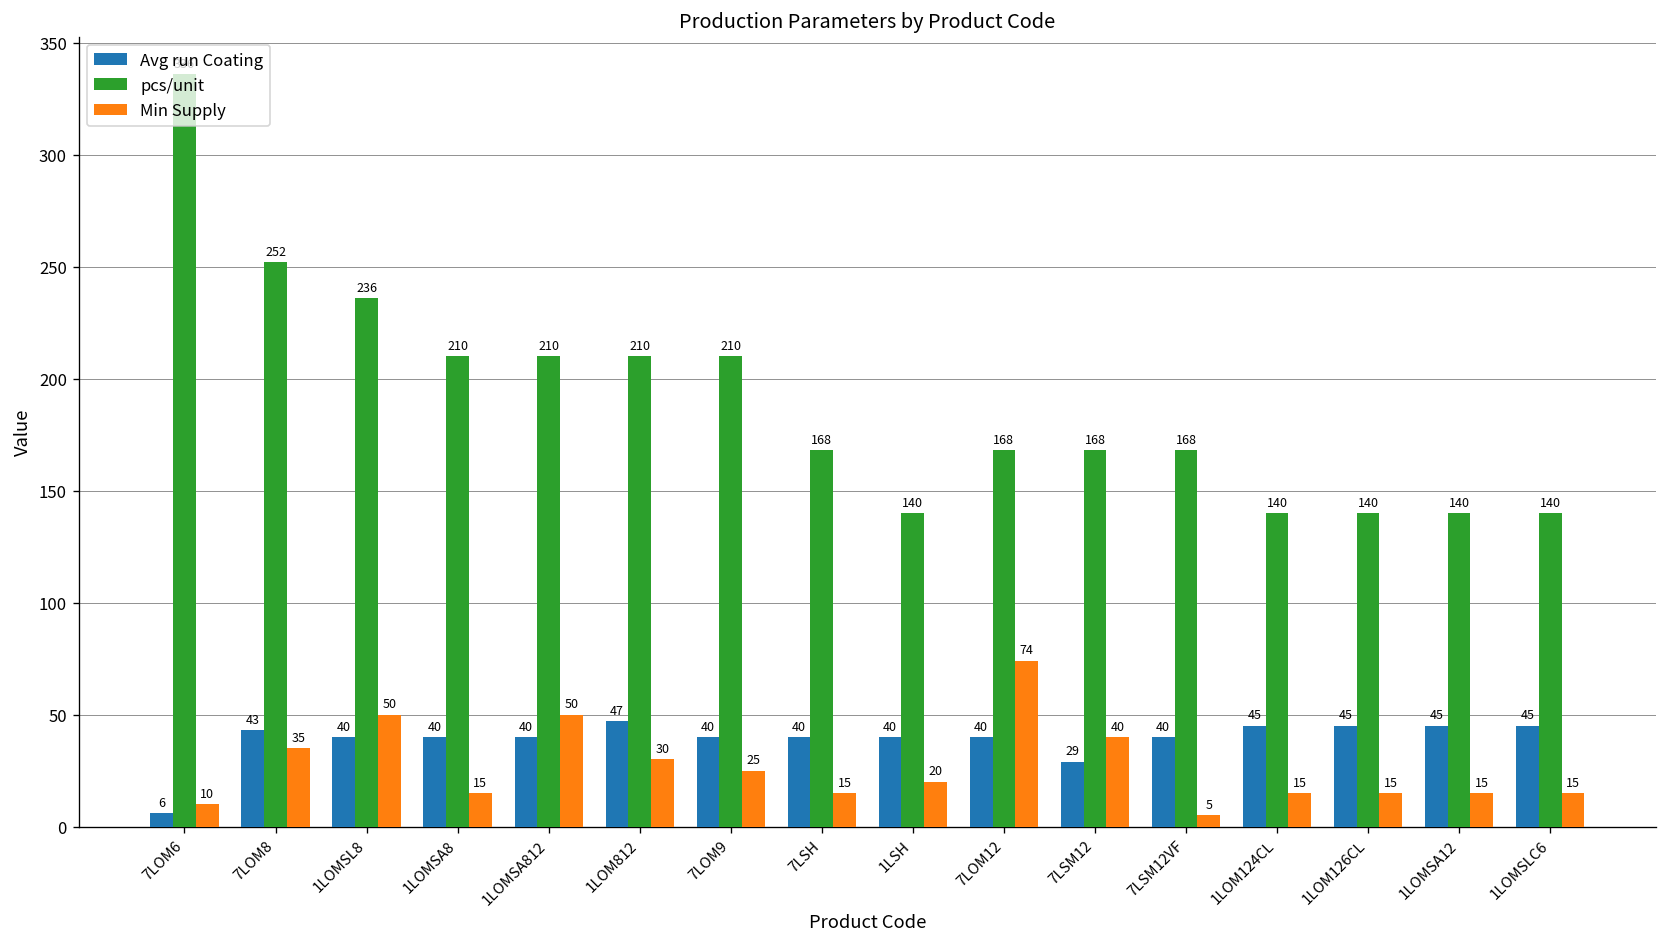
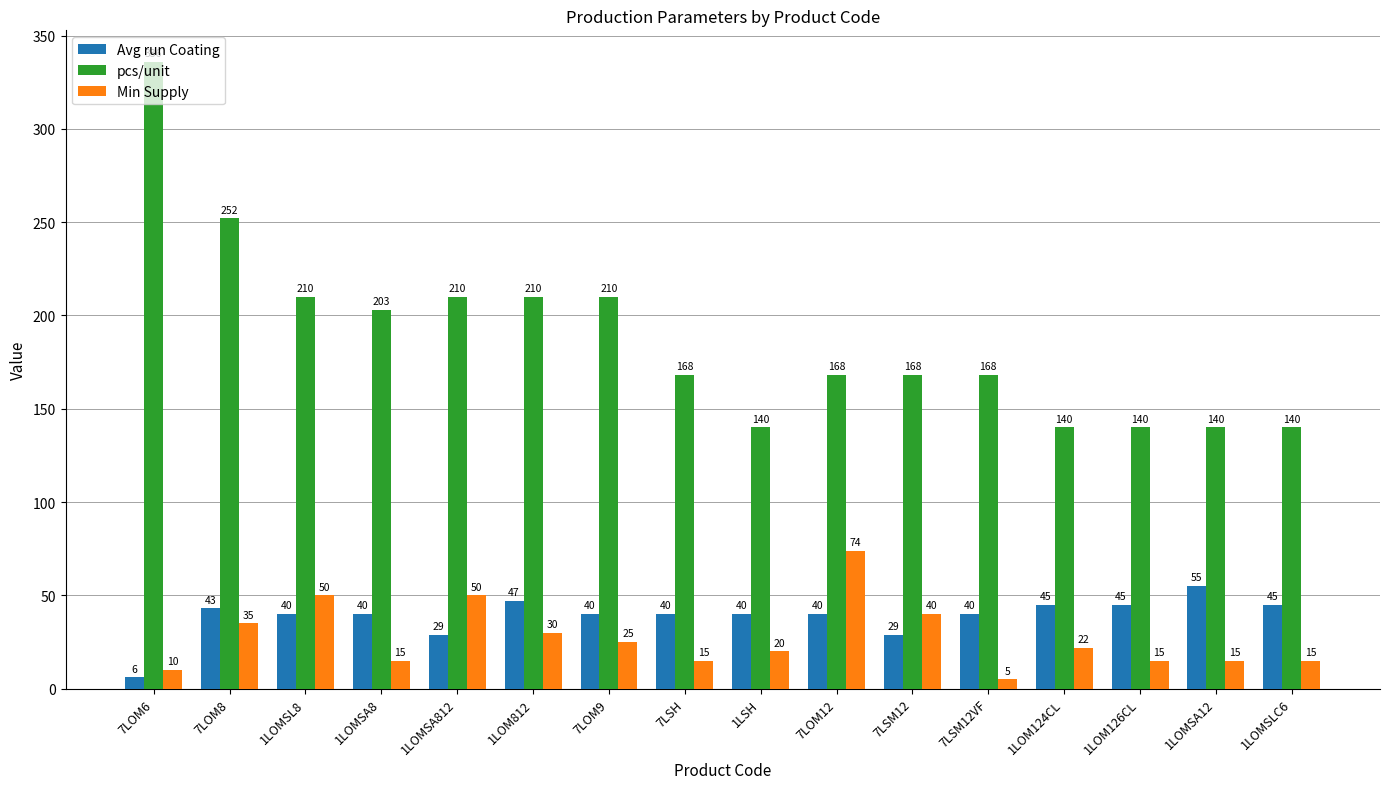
  {
    "Avg run Coating": {
      "7LOM6": 6,
      "7LOM8": 43,
      "1LOMSL8": 40,
      "1LOMSA8": 40,
-     "1LOMSA812": 40,
+     "1LOMSA812": 29,
      "1LOM812": 47,
      "7LOM9": 40,
      "7LSH": 40,
      "1LSH": 40,
      "7LOM12": 40,
      "7LSM12": 29,
      "7LSM12VF": 40,
      "1LOM124CL": 45,
      "1LOM126CL": 45,
-     "1LOMSA12": 45,
+     "1LOMSA12": 55,
      "1LOMSLC6": 45
    },
    "pcs/unit": {
      "7LOM8": 252,
-     "1LOMSL8": 236,
-     "1LOMSA8": 210,
+     "1LOMSL8": 210,
+     "1LOMSA8": 203,
      "1LOMSA812": 210,
      "1LOM812": 210,
      "7LOM9": 210,
      "7LSH": 168,
      "1LSH": 140,
      "7LOM12": 168,
      "7LSM12": 168,
      "7LSM12VF": 168,
      "1LOM124CL": 140,
      "1LOM126CL": 140,
      "1LOMSA12": 140,
      "1LOMSLC6": 140
    },
    "Min Supply": {
      "7LOM6": 10,
      "7LOM8": 35,
      "1LOMSL8": 50,
      "1LOMSA8": 15,
      "1LOMSA812": 50,
      "1LOM812": 30,
      "7LOM9": 25,
      "7LSH": 15,
      "1LSH": 20,
      "7LOM12": 74,
      "7LSM12": 40,
      "7LSM12VF": 5,
-     "1LOM124CL": 15,
+     "1LOM124CL": 22,
      "1LOM126CL": 15,
      "1LOMSA12": 15,
      "1LOMSLC6": 15
    }
  }
